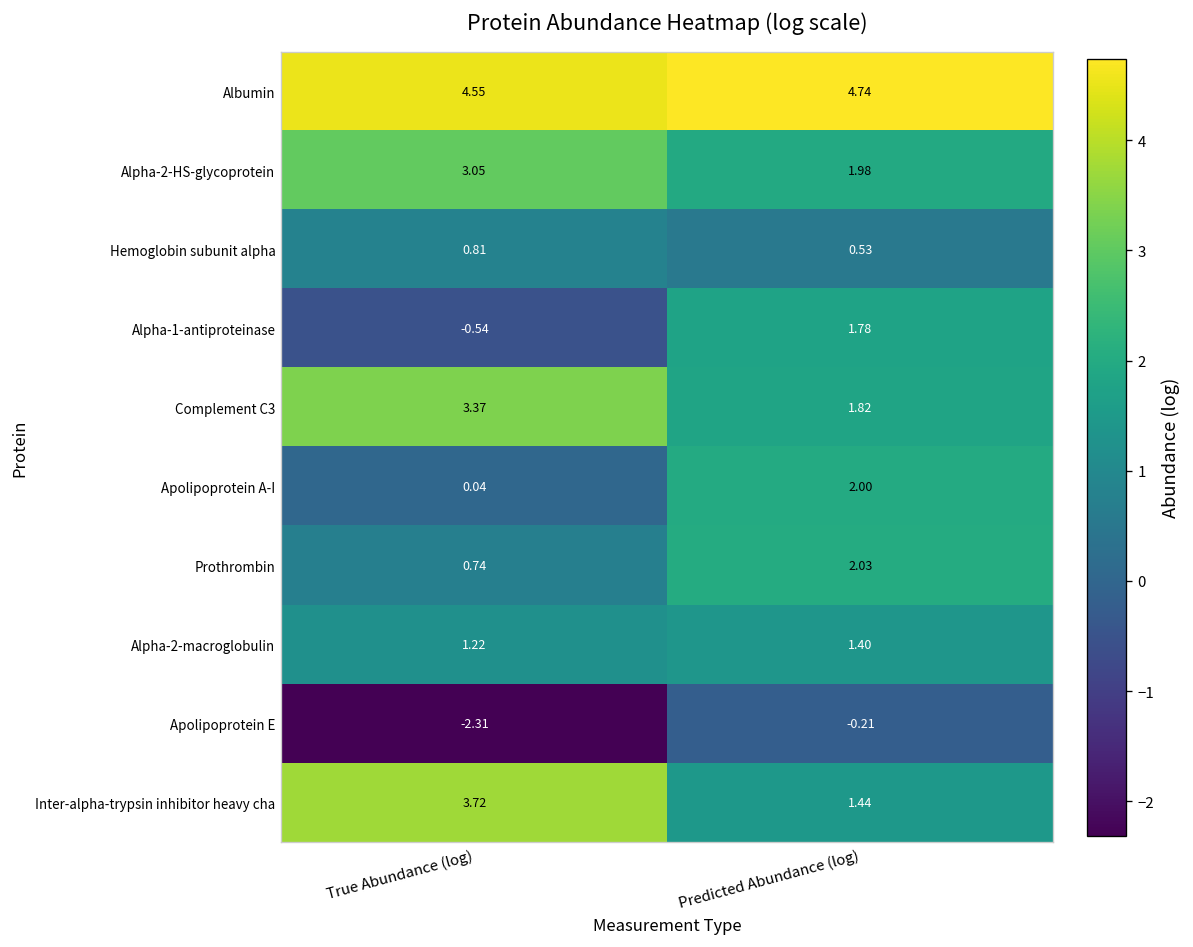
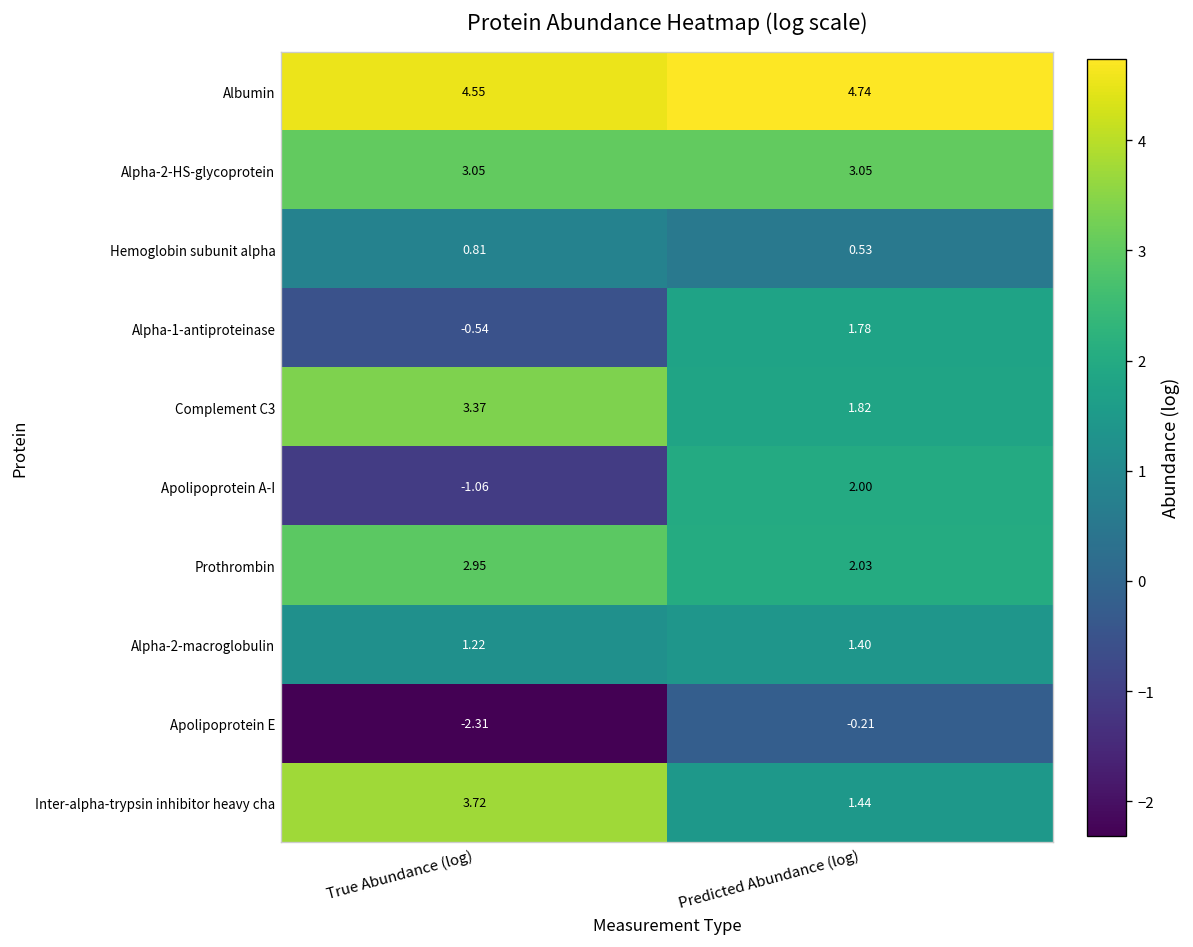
  {
    "Albumin": {
      "True Abundance (log)": 4.55,
      "Predicted Abundance (log)": 4.74
    },
    "Alpha-2-HS-glycoprotein": {
      "True Abundance (log)": 3.05,
-     "Predicted Abundance (log)": 1.98
+     "Predicted Abundance (log)": 3.05
    },
    "Hemoglobin subunit alpha": {
      "True Abundance (log)": 0.81,
      "Predicted Abundance (log)": 0.53
    },
    "Alpha-1-antiproteinase": {
      "True Abundance (log)": -0.54,
      "Predicted Abundance (log)": 1.78
    },
    "Complement C3": {
      "True Abundance (log)": 3.37,
      "Predicted Abundance (log)": 1.82
    },
    "Apolipoprotein A-I": {
-     "True Abundance (log)": 0.04,
+     "True Abundance (log)": -1.06,
      "Predicted Abundance (log)": 2.00
    },
    "Prothrombin": {
-     "True Abundance (log)": 0.74,
+     "True Abundance (log)": 2.95,
      "Predicted Abundance (log)": 2.03
    },
    "Alpha-2-macroglobulin": {
      "True Abundance (log)": 1.22,
      "Predicted Abundance (log)": 1.40
    },
    "Apolipoprotein E": {
      "True Abundance (log)": -2.31,
      "Predicted Abundance (log)": -0.21
    },
    "Inter-alpha-trypsin inhibitor heavy cha": {
      "True Abundance (log)": 3.72,
      "Predicted Abundance (log)": 1.44
    }
  }
